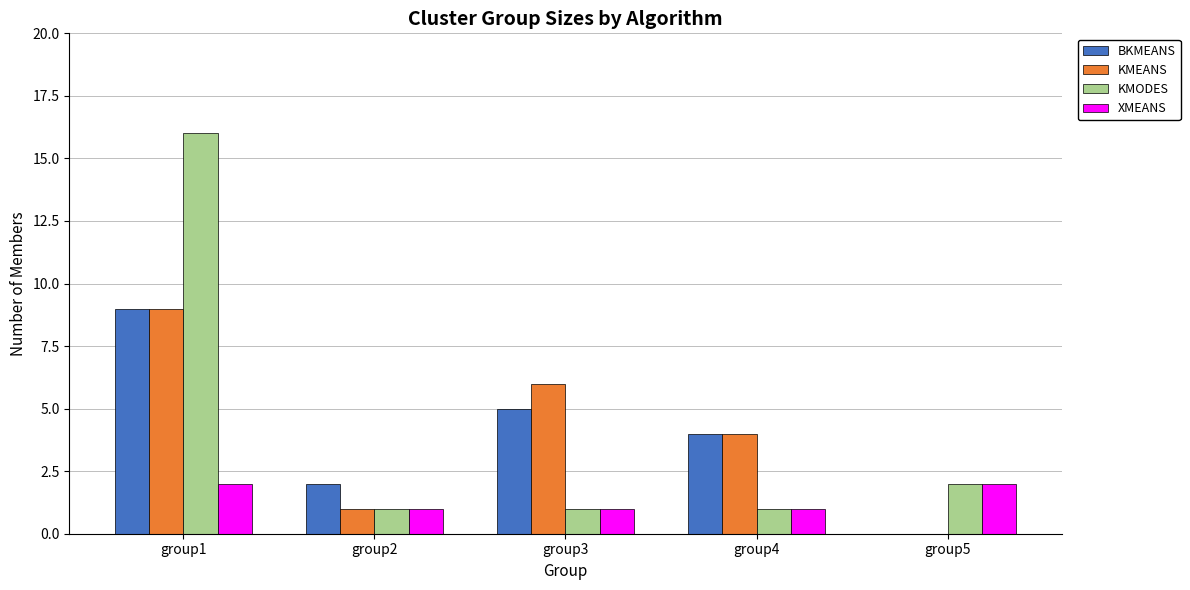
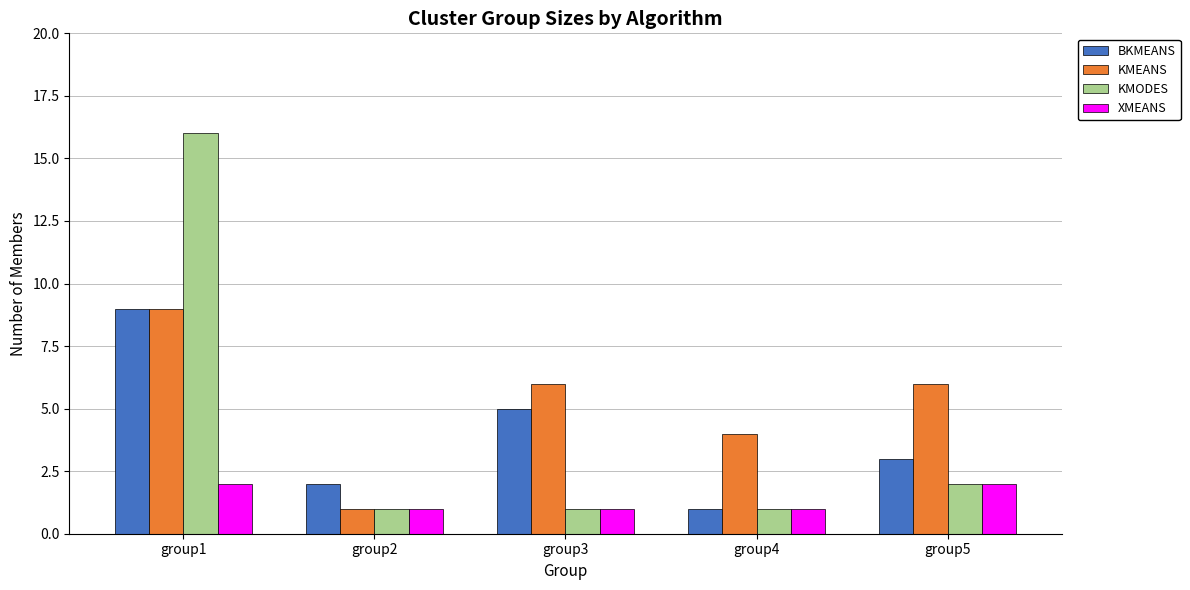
  {
    "BKMEANS": {
      "group1": 9,
      "group2": 2,
      "group3": 5,
-     "group4": 4,
-     "group5": 0
+     "group4": 1,
+     "group5": 3
    },
    "KMEANS": {
      "group1": 9,
      "group2": 1,
      "group3": 6,
      "group4": 4,
-     "group5": 0
+     "group5": 6
    },
    "KMODES": {
      "group1": 16,
      "group2": 1,
      "group3": 1,
      "group4": 1,
      "group5": 2
    },
    "XMEANS": {
      "group1": 2,
      "group2": 1,
      "group3": 1,
      "group4": 1,
      "group5": 2
    }
  }
